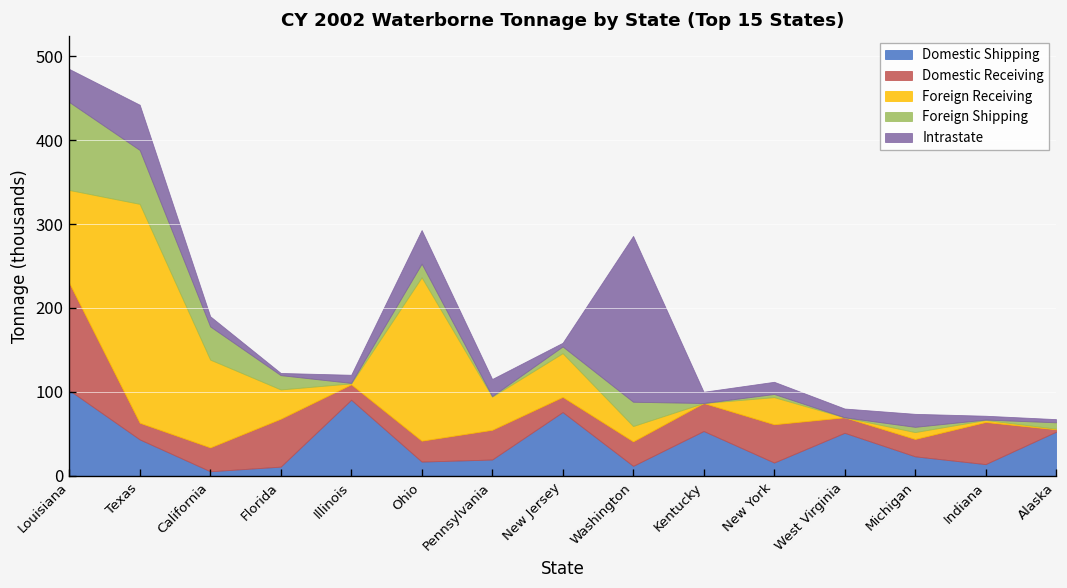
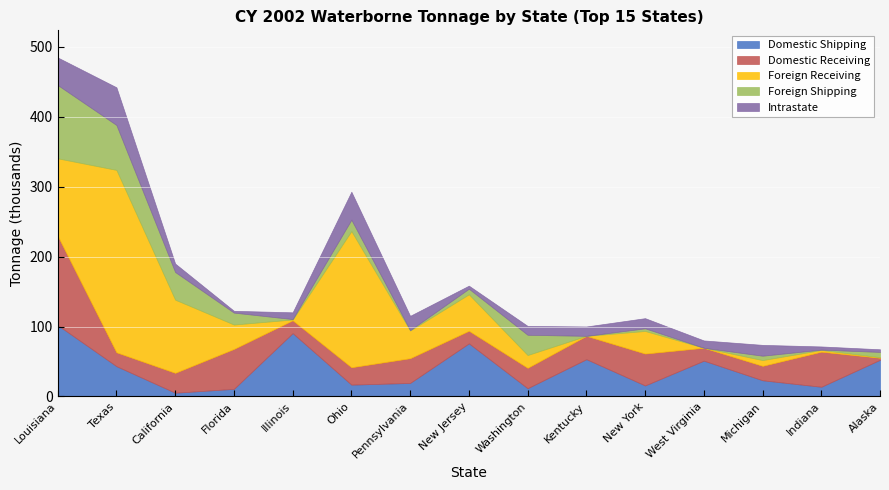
  {
    "Domestic Shipping": {
      "Louisiana": 100,
      "Texas": 40,
      "California": 10,
      "Florida": 10,
      "Illinois": 90,
      "Ohio": 20,
      "Pennsylvania": 20,
      "New Jersey": 80,
      "Washington": 10,
      "Kentucky": 50,
      "New York": 20,
      "West Virginia": 50,
      "Michigan": 20,
      "Indiana": 10
    },
    "Domestic Receiving": {
      "Louisiana": 130,
      "Texas": 20,
      "California": 30,
      "Florida": 60,
      "Ohio": 20,
      "Pennsylvania": 40,
      "New Jersey": 20,
      "Washington": 30,
      "New York": 50,
      "Michigan": 20
    },
    "Foreign Receiving": {
      "Louisiana": 110,
      "Texas": 260,
      "California": 100,
      "Florida": 30,
      "Ohio": 190,
      "New Jersey": 50,
      "Washington": 20,
      "New York": 30,
      "Michigan": 10
    },
    "Foreign Shipping": {
      "Louisiana": 100,
      "Texas": 60,
      "California": 40,
      "Ohio": 20,
      "New Jersey": 10,
      "Washington": 30,
      "New York": 0,
      "Michigan": 10,
      "Alaska": 10
    },
    "Intrastate": {
      "Louisiana": 40,
      "Texas": 50,
      "California": 10,
      "Illinois": 10,
      "Ohio": 40,
      "Pennsylvania": 20,
      "New Jersey": 0,
-     "Washington": 200,
+     "Washington": 10,
      "Kentucky": 10,
      "New York": 10,
      "West Virginia": 10,
      "Michigan": 20,
      "Indiana": 0,
      "Alaska": 0
    }
  }
